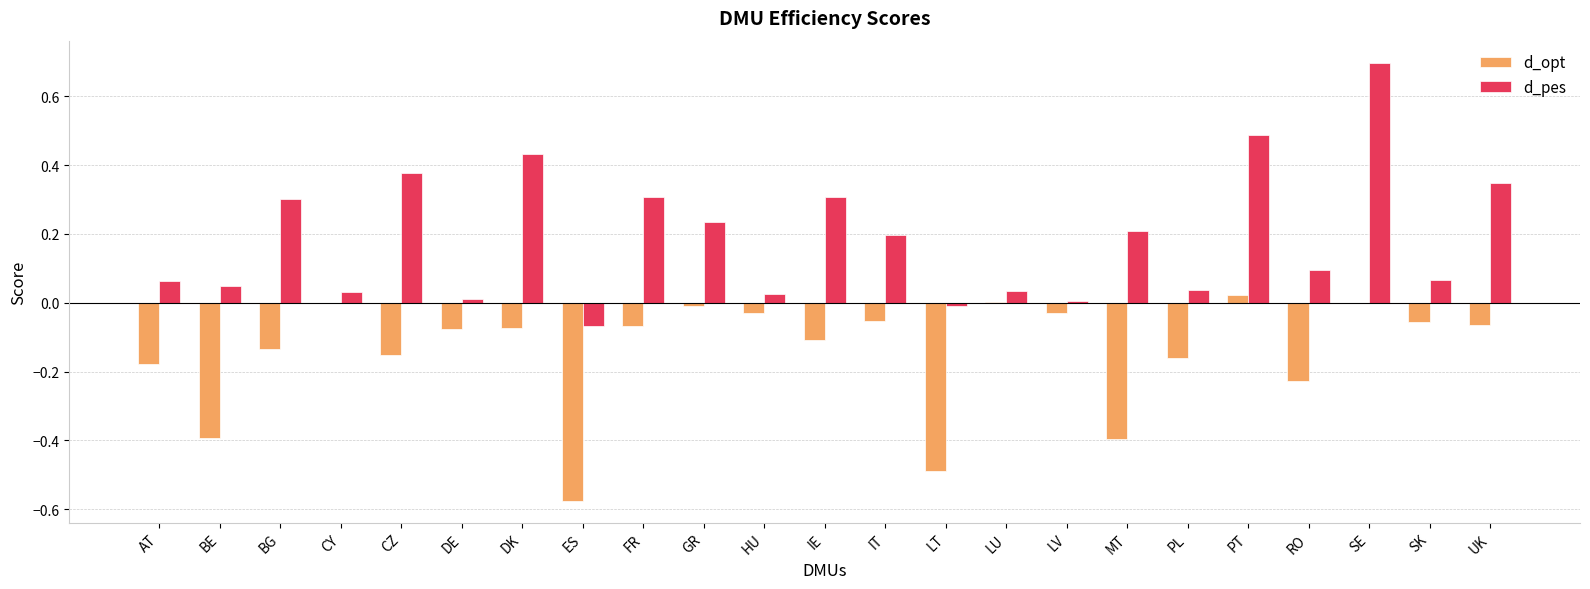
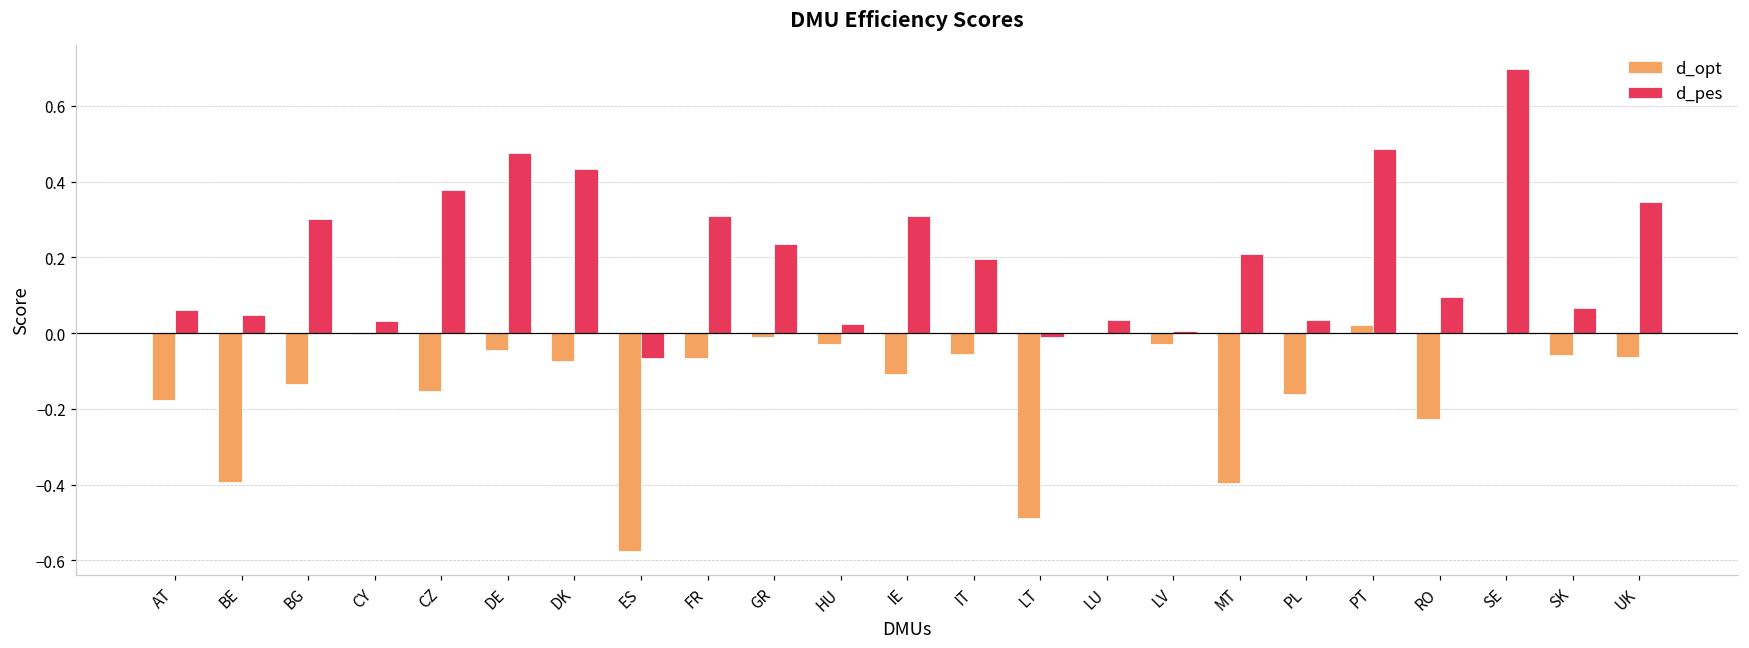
  {
    "d_opt": {
      "AT": -0.18,
      "BE": -0.39,
      "BG": -0.13,
      "CZ": -0.15,
-     "DE": -0.08,
+     "DE": -0.05,
      "DK": -0.07,
      "ES": -0.58,
      "FR": -0.07,
      "GR": -0.01,
      "HU": -0.03,
      "IE": -0.11,
      "IT": -0.05,
      "LT": -0.49,
      "LV": -0.03,
      "MT": -0.40,
      "PL": -0.16,
      "PT": 0.02,
      "RO": -0.23,
      "SK": -0.06,
      "UK": -0.06
    },
    "d_pes": {
      "AT": 0.06,
      "BE": 0.05,
      "BG": 0.30,
      "CY": 0.03,
      "CZ": 0.38,
-     "DE": 0.01,
+     "DE": 0.48,
      "DK": 0.43,
      "ES": -0.07,
      "FR": 0.31,
      "GR": 0.24,
      "HU": 0.02,
      "IE": 0.31,
      "IT": 0.20,
      "LT": -0.01,
      "LU": 0.03,
      "MT": 0.21,
      "PL": 0.04,
      "PT": 0.49,
      "RO": 0.09,
      "SE": 0.70,
      "SK": 0.07,
      "UK": 0.35
    }
  }
